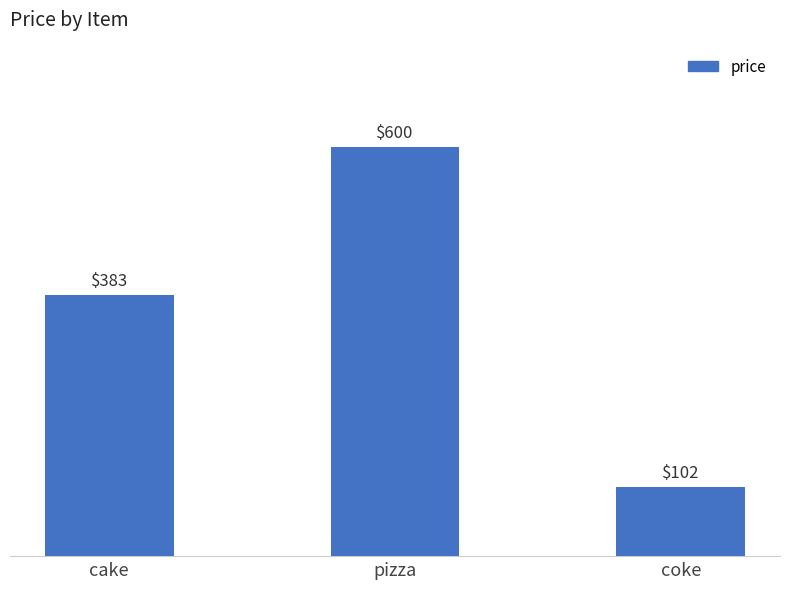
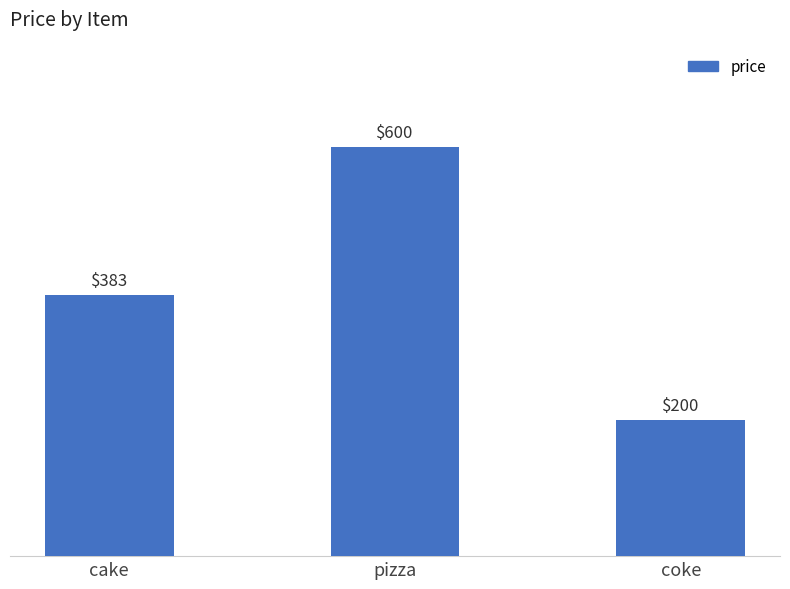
  {
    "cake": "$383",
    "pizza": "$600",
-   "coke": "$102"
+   "coke": "$200"
  }
